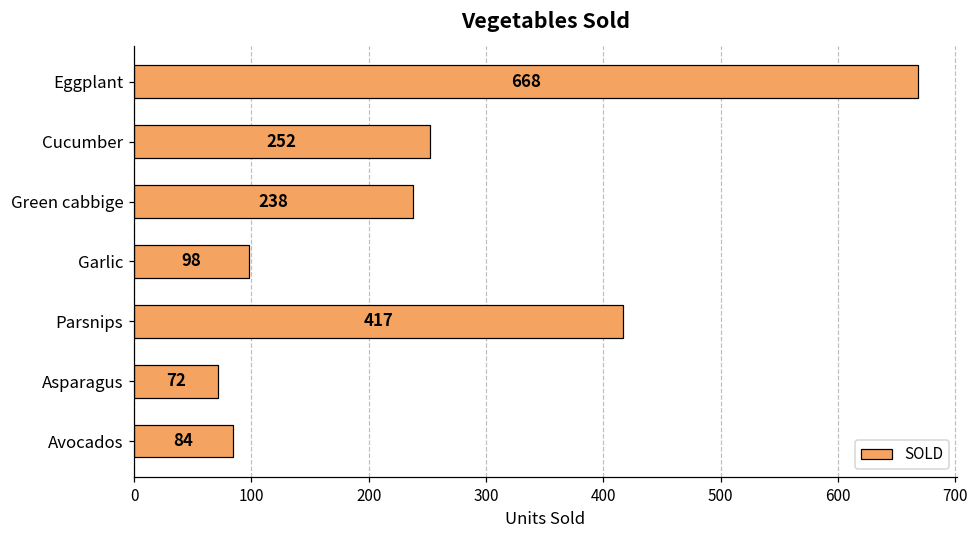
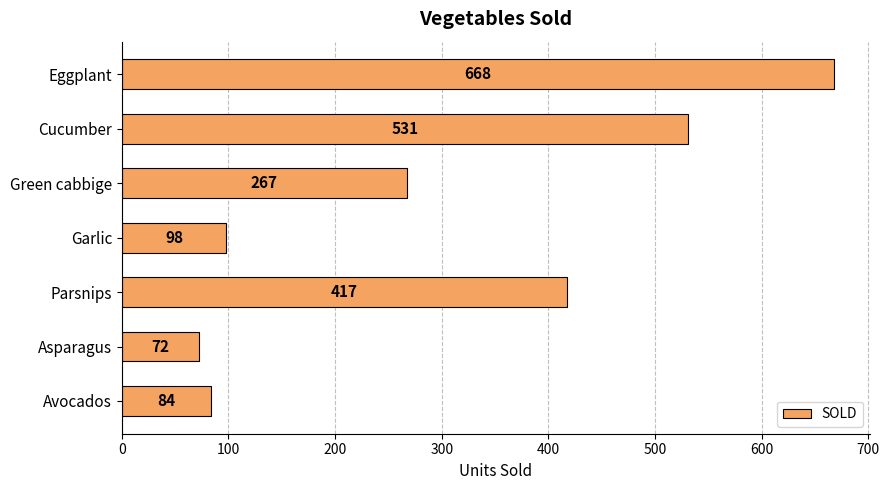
  {
    "Eggplant": 668,
-   "Cucumber": 252,
-   "Green cabbige": 238,
+   "Cucumber": 531,
+   "Green cabbige": 267,
    "Garlic": 98,
    "Parsnips": 417,
    "Asparagus": 72,
    "Avocados": 84
  }
